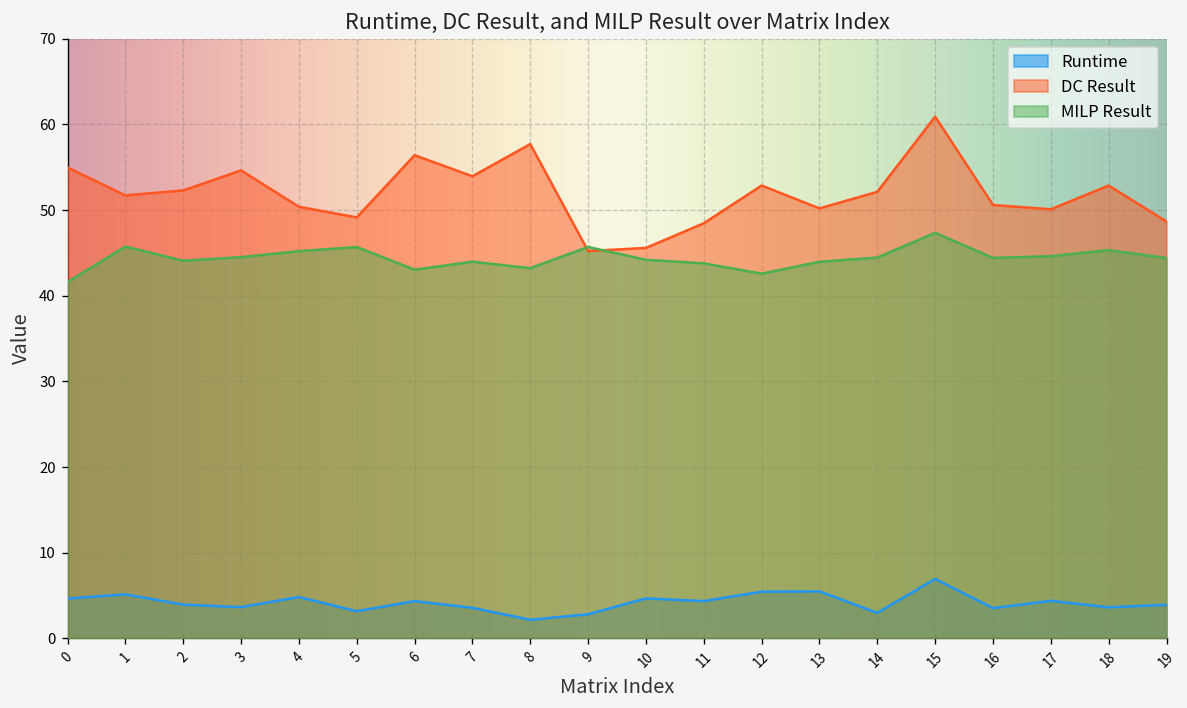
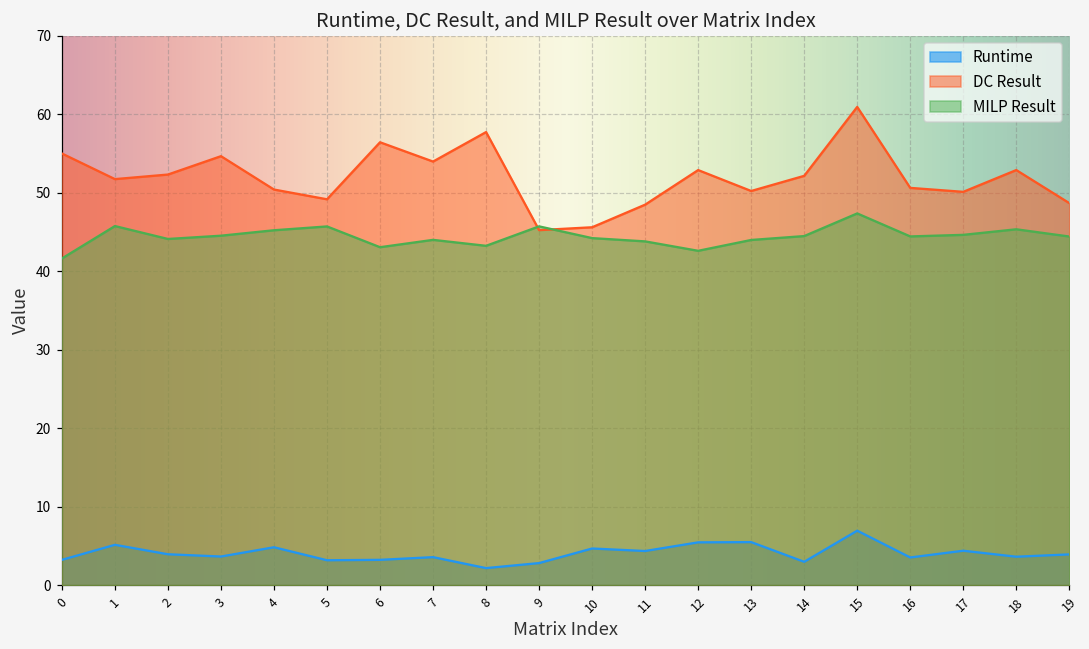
  {
    "Runtime": {
-     "0": 5,
+     "0": 3,
      "1": 5,
      "2": 4,
      "3": 4,
      "4": 5,
      "5": 3,
-     "6": 4,
+     "6": 3,
      "7": 4,
      "8": 2,
      "9": 3,
      "10": 5,
      "11": 4,
      "12": 5,
      "13": 5,
      "14": 3,
      "15": 7,
      "16": 4,
      "17": 4,
      "18": 4,
      "19": 4
    },
    "DC Result": {
      "0": 55,
      "1": 52,
      "2": 52,
      "3": 55,
      "4": 50,
      "5": 49,
      "6": 56,
      "7": 54,
      "8": 58,
      "9": 45,
      "10": 46,
      "11": 48,
      "12": 53,
      "13": 50,
      "14": 52,
      "15": 61,
      "16": 51,
      "17": 50,
      "18": 53,
      "19": 49
    },
    "MILP Result": {
      "0": 42,
      "1": 46,
      "2": 44,
      "3": 45,
      "4": 45,
      "5": 46,
      "6": 43,
      "7": 44,
      "8": 43,
      "9": 46,
      "10": 44,
      "11": 44,
      "12": 43,
      "13": 44,
      "14": 44,
      "15": 47,
      "16": 44,
      "17": 45,
      "18": 45,
      "19": 44
    }
  }
